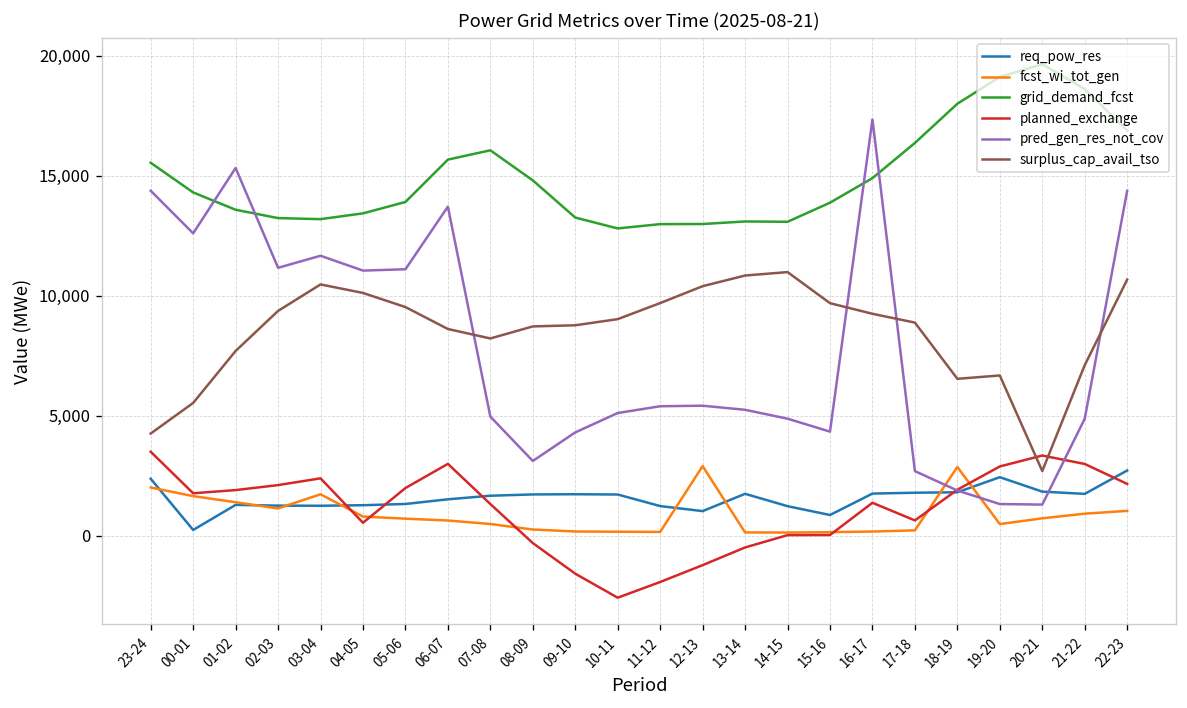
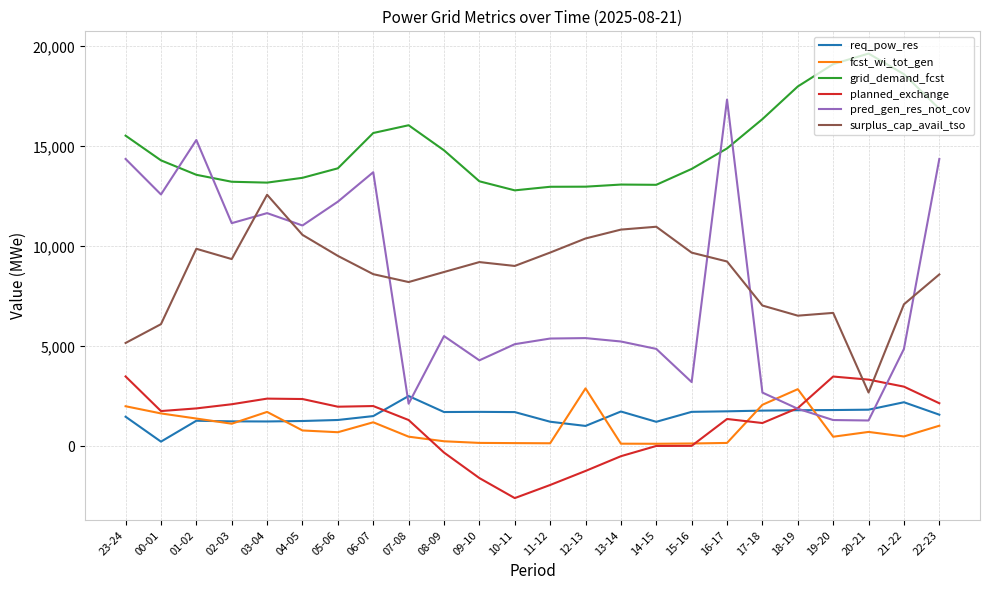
  {
    "req_pow_res": {
-     "23-24": "2,400",
+     "23-24": "1,500",
      "00-01": "200",
      "03-04": "1,200",
      "04-05": "1,300",
      "05-06": "1,300",
      "06-07": "1,500",
-     "07-08": "1,700",
+     "07-08": "2,500",
      "08-09": "1,700",
      "09-10": "1,700",
      "10-11": "1,700",
      "11-12": "1,200",
      "12-13": "1,000",
      "13-14": "1,700",
      "14-15": "1,200",
-     "15-16": "900",
+     "15-16": "1,700",
      "16-17": "1,800",
      "17-18": "1,800",
-     "19-20": "2,400",
+     "19-20": "1,800",
      "20-21": "1,800",
-     "21-22": "1,700",
-     "22-23": "2,700"
+     "21-22": "2,200",
+     "22-23": "1,600"
    },
    "fcst_wi_tot_gen": {
      "23-24": "2,000",
      "03-04": "1,700",
      "04-05": "800",
      "05-06": "700",
-     "06-07": "600",
+     "06-07": "1,200",
      "07-08": "500",
      "08-09": "300",
      "09-10": "200",
      "10-11": "200",
      "11-12": "200",
      "12-13": "2,900",
      "13-14": "100",
      "16-17": "200",
-     "17-18": "200",
+     "17-18": "2,100",
      "18-19": "2,900",
      "19-20": "500",
      "20-21": "700",
-     "21-22": "900",
+     "21-22": "500",
      "22-23": "1,000"
    },
    "grid_demand_fcst": {
      "23-24": "15,500",
      "00-01": "14,300",
      "01-02": "13,600",
      "02-03": "13,200",
      "03-04": "13,200",
      "04-05": "13,400",
      "05-06": "13,900",
      "06-07": "15,700",
      "07-08": "16,100",
      "08-09": "14,800",
      "09-10": "13,300",
      "10-11": "12,800",
      "11-12": "13,000",
      "12-13": "13,000",
      "13-14": "13,100",
      "14-15": "13,100",
      "15-16": "13,900",
      "16-17": "14,900",
      "17-18": "16,400",
      "18-19": "18,000"
    },
    "planned_exchange": {
      "23-24": "3,500",
      "01-02": "1,900",
      "02-03": "2,100",
      "03-04": "2,400",
-     "04-05": "500",
+     "04-05": "2,400",
      "05-06": "2,000",
-     "06-07": "3,000",
+     "06-07": "2,000",
      "07-08": "1,300",
      "08-09": "-300",
      "09-10": "-1,600",
      "10-11": "-2,600",
      "11-12": "-1,900",
      "12-13": "-1,200",
      "13-14": "-500",
      "16-17": "1,400",
-     "17-18": "600",
-     "19-20": "2,900",
+     "17-18": "1,200",
+     "19-20": "3,500",
      "20-21": "3,300",
      "21-22": "3,000",
      "22-23": "2,200"
    },
    "pred_gen_res_not_cov": {
      "23-24": "14,400",
      "00-01": "12,600",
      "01-02": "15,300",
      "02-03": "11,200",
      "03-04": "11,700",
      "04-05": "11,000",
-     "05-06": "11,100",
+     "05-06": "12,200",
      "06-07": "13,700",
-     "07-08": "5,000",
-     "08-09": "3,100",
+     "07-08": "2,100",
+     "08-09": "5,500",
      "09-10": "4,300",
      "10-11": "5,100",
      "11-12": "5,400",
      "12-13": "5,400",
      "13-14": "5,200",
      "14-15": "4,900",
-     "15-16": "4,300",
+     "15-16": "3,200",
      "16-17": "17,300",
      "17-18": "2,700",
      "19-20": "1,300",
      "20-21": "1,300",
      "21-22": "4,900",
      "22-23": "14,400"
    },
    "surplus_cap_avail_tso": {
-     "23-24": "4,300",
-     "00-01": "5,500",
-     "01-02": "7,700",
+     "23-24": "5,200",
+     "00-01": "6,100",
+     "01-02": "9,900",
      "02-03": "9,400",
-     "03-04": "10,500",
-     "04-05": "10,100",
+     "03-04": "12,600",
+     "04-05": "10,600",
      "05-06": "9,500",
      "06-07": "8,600",
      "07-08": "8,200",
      "08-09": "8,700",
-     "09-10": "8,800",
+     "09-10": "9,200",
      "10-11": "9,000",
      "11-12": "9,700",
      "12-13": "10,400",
      "13-14": "10,800",
      "14-15": "11,000",
      "15-16": "9,700",
      "16-17": "9,200",
-     "17-18": "8,900",
+     "17-18": "7,000",
      "18-19": "6,500",
      "19-20": "6,700",
      "20-21": "2,700",
      "21-22": "7,100",
-     "22-23": "10,700"
+     "22-23": "8,600"
    }
  }
